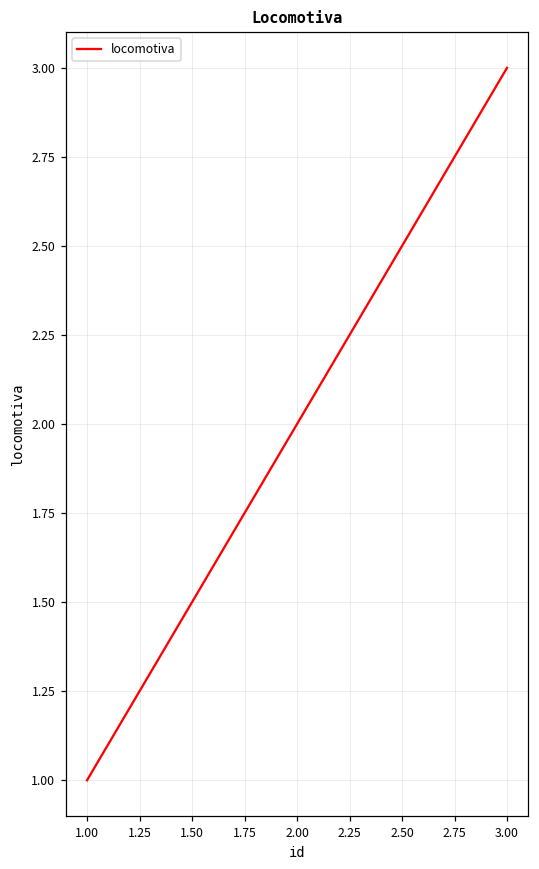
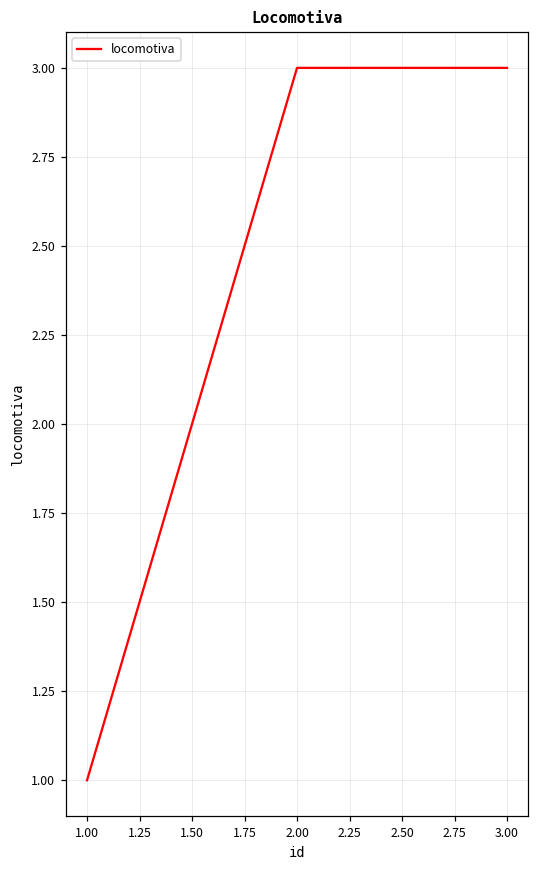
  {
    "1.00": 1,
-   "2.00": 2,
+   "2.00": 3,
    "3.00": 3
  }
